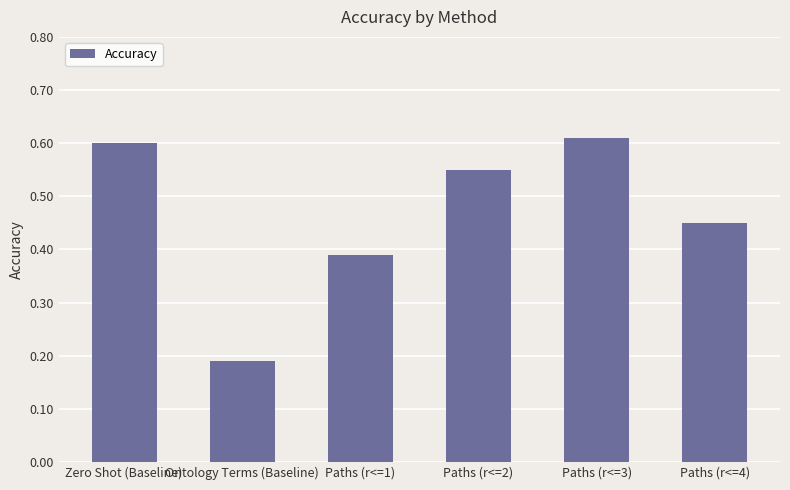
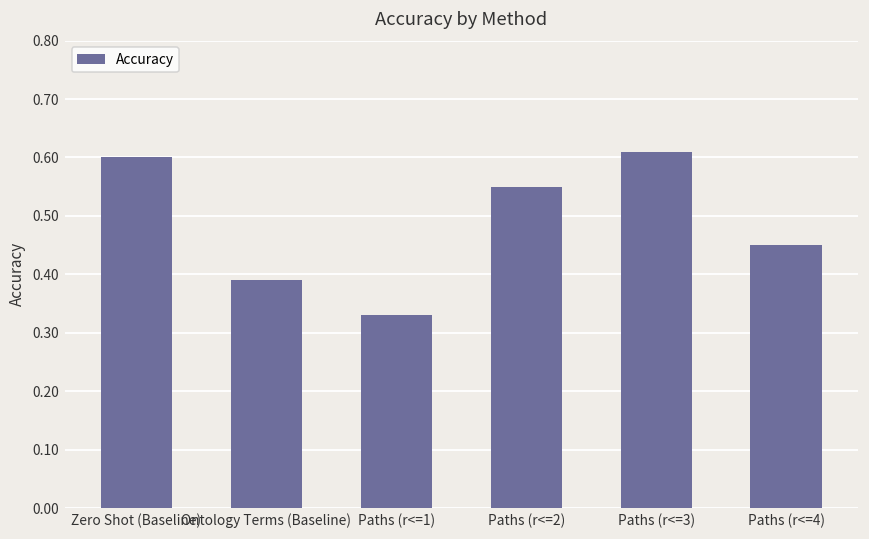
  {
    "Zero Shot (Baseline)": 0.60,
-   "Ontology Terms (Baseline)": 0.19,
-   "Paths (r<=1)": 0.39,
+   "Ontology Terms (Baseline)": 0.39,
+   "Paths (r<=1)": 0.33,
    "Paths (r<=2)": 0.55,
    "Paths (r<=3)": 0.61,
    "Paths (r<=4)": 0.45
  }
